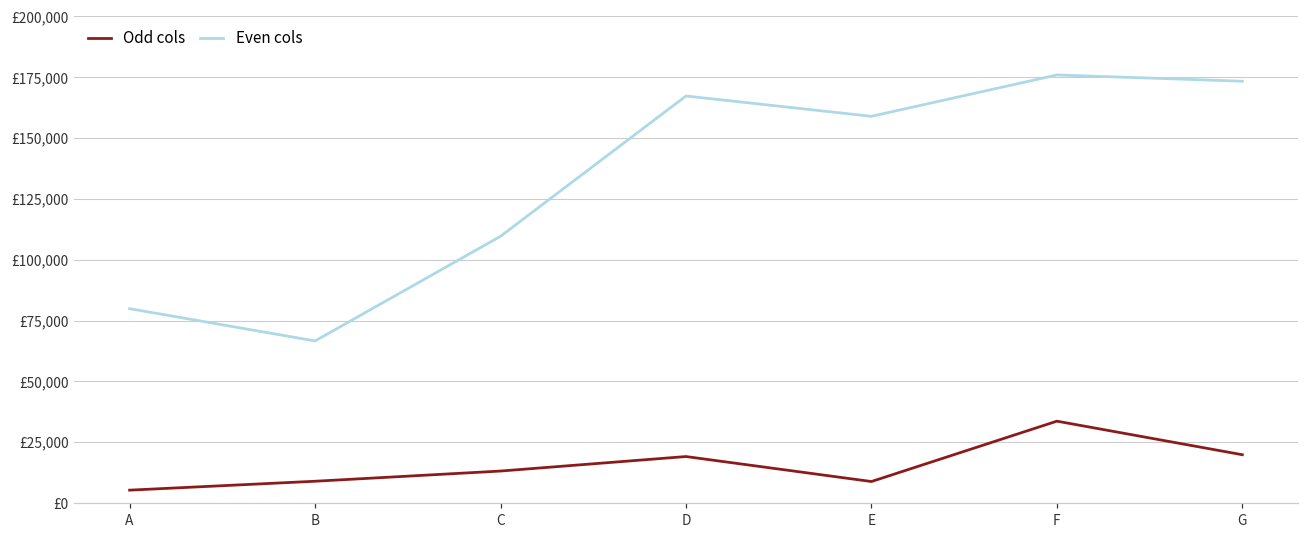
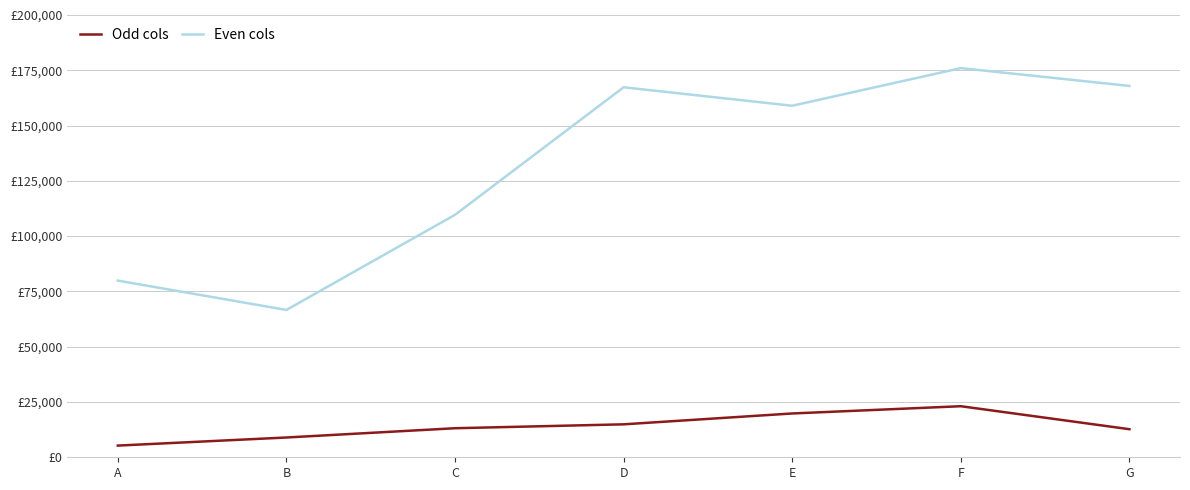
  {
    "Odd cols": {
      "A": "£5,000",
      "B": "£9,000",
      "C": "£13,000",
-     "D": "£19,000",
-     "E": "£9,000",
-     "F": "£34,000",
-     "G": "£20,000"
+     "D": "£15,000",
+     "E": "£20,000",
+     "F": "£23,000",
+     "G": "£13,000"
    },
    "Even cols": {
      "A": "£80,000",
      "B": "£67,000",
      "C": "£110,000",
      "D": "£167,000",
      "E": "£159,000",
      "F": "£176,000",
-     "G": "£173,000"
+     "G": "£168,000"
    }
  }
